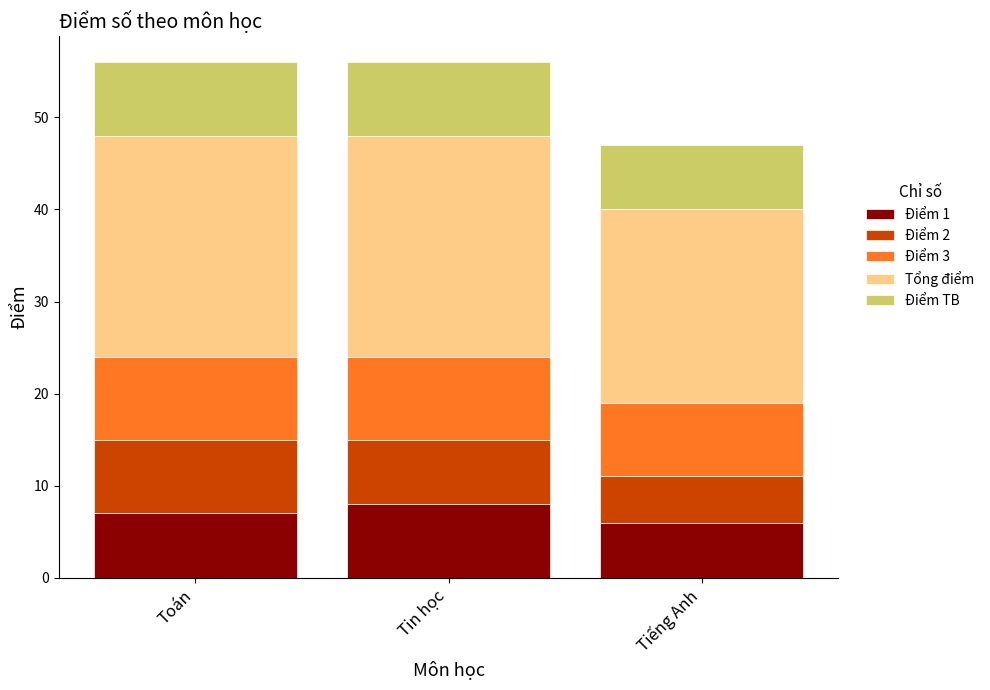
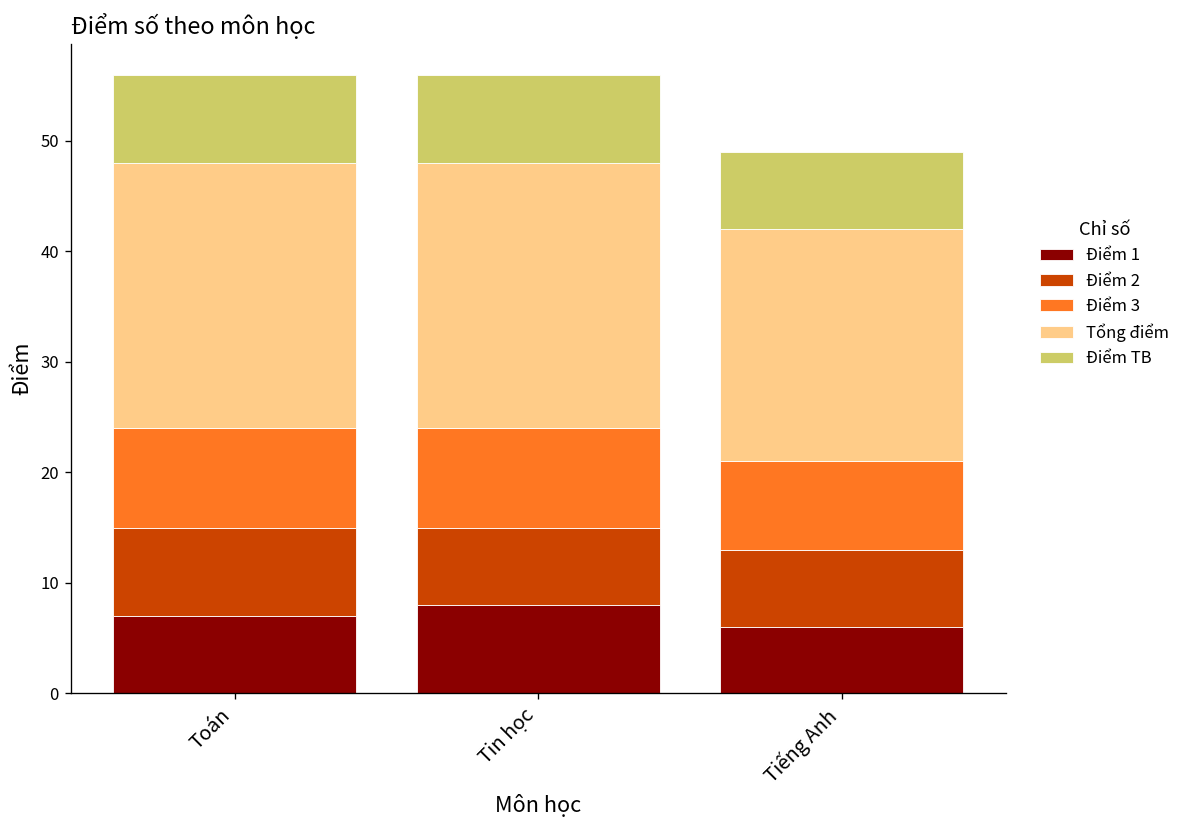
  {
    "Điểm 1": {
      "Toán": 7,
      "Tin học": 8,
      "Tiếng Anh": 6
    },
    "Điểm 2": {
      "Toán": 8,
      "Tin học": 7,
-     "Tiếng Anh": 5
+     "Tiếng Anh": 7
    },
    "Tổng điểm": {
      "Toán": 24,
      "Tin học": 24,
      "Tiếng Anh": 21
    },
    "Điểm TB": {
      "Toán": 8,
      "Tin học": 8,
      "Tiếng Anh": 7
    }
  }
